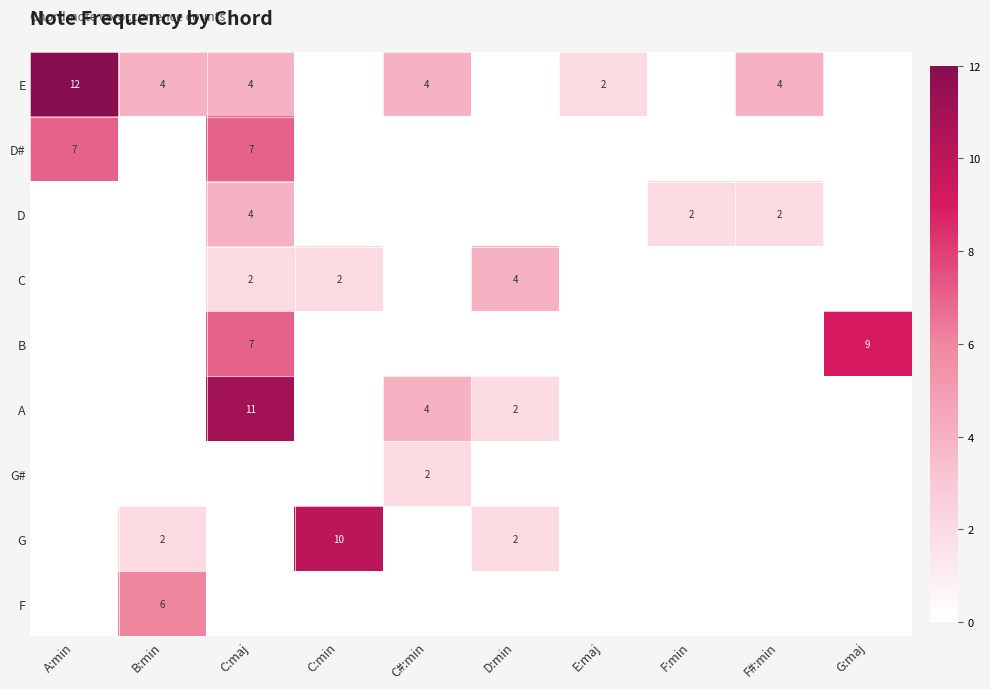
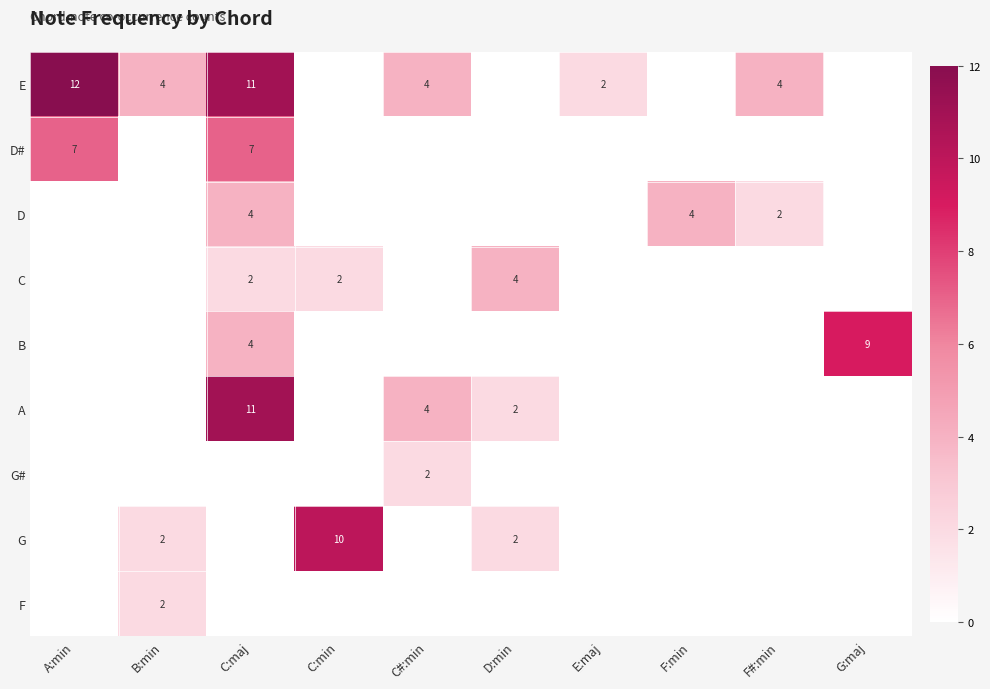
  {
    "E": {
      "A:min": 12,
      "B:min": 4,
-     "C:maj": 4,
+     "C:maj": 11,
      "C#:min": 4,
      "E:maj": 2,
      "F#:min": 4
    },
    "D#": {
      "A:min": 7,
      "C:maj": 7
    },
    "D": {
      "C:maj": 4,
-     "F:min": 2,
+     "F:min": 4,
      "F#:min": 2
    },
    "C": {
      "C:maj": 2,
      "C:min": 2,
      "D:min": 4
    },
    "B": {
-     "C:maj": 7,
+     "C:maj": 4,
      "G:maj": 9
    },
    "A": {
      "C:maj": 11,
      "C#:min": 4,
      "D:min": 2
    },
    "G#": {
      "C#:min": 2
    },
    "G": {
      "B:min": 2,
      "C:min": 10,
      "D:min": 2
    },
    "F": {
-     "B:min": 6
+     "B:min": 2
    }
  }
